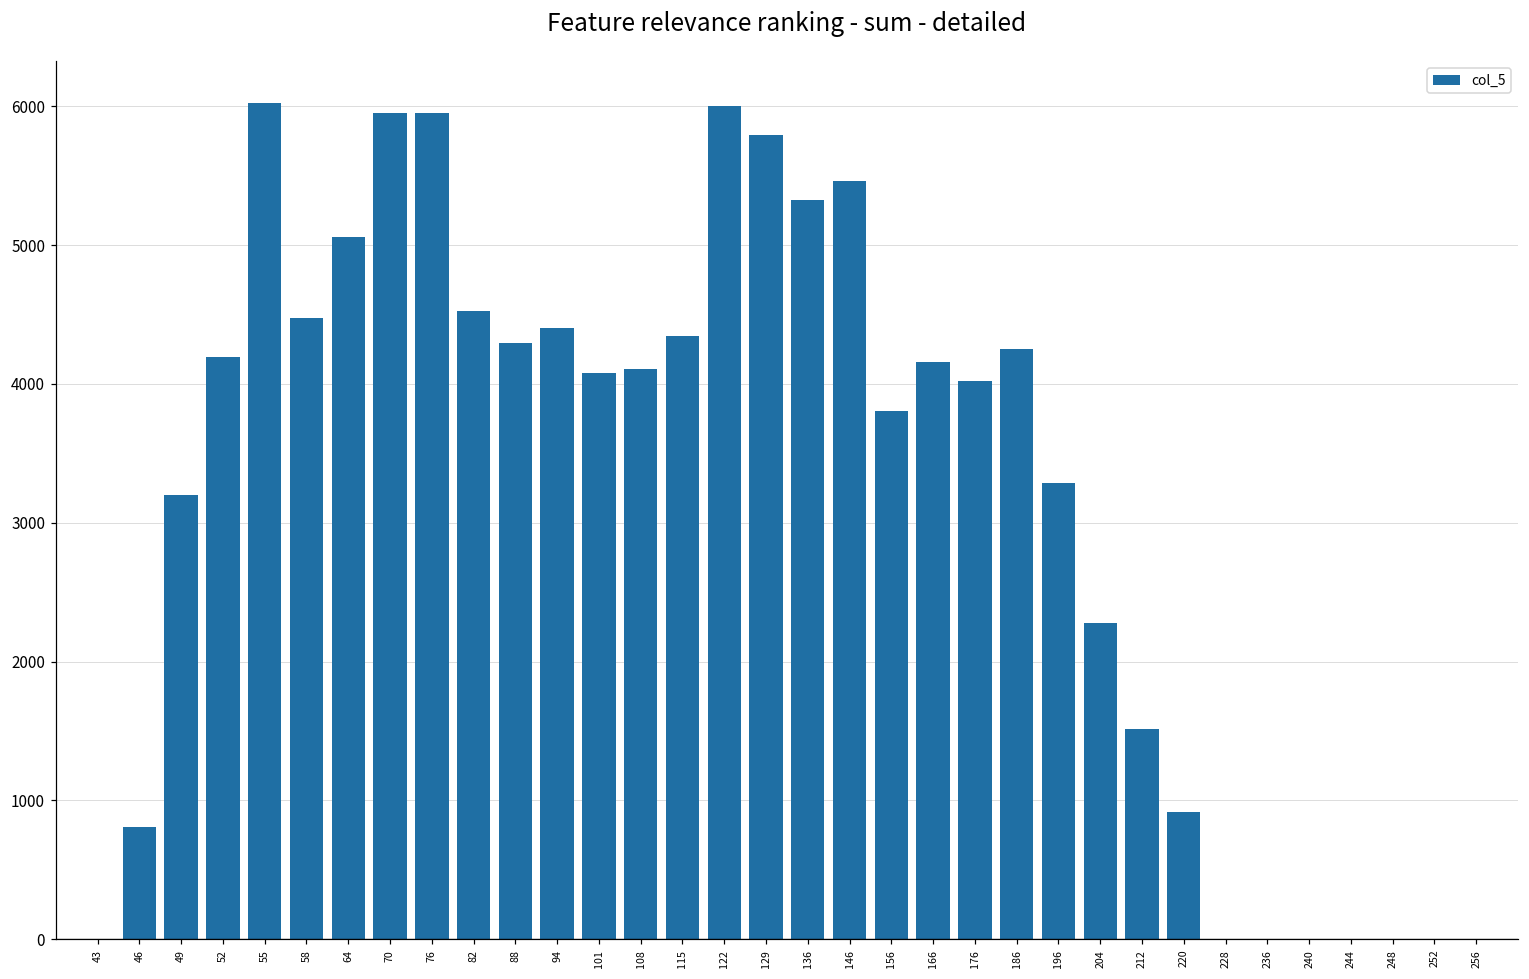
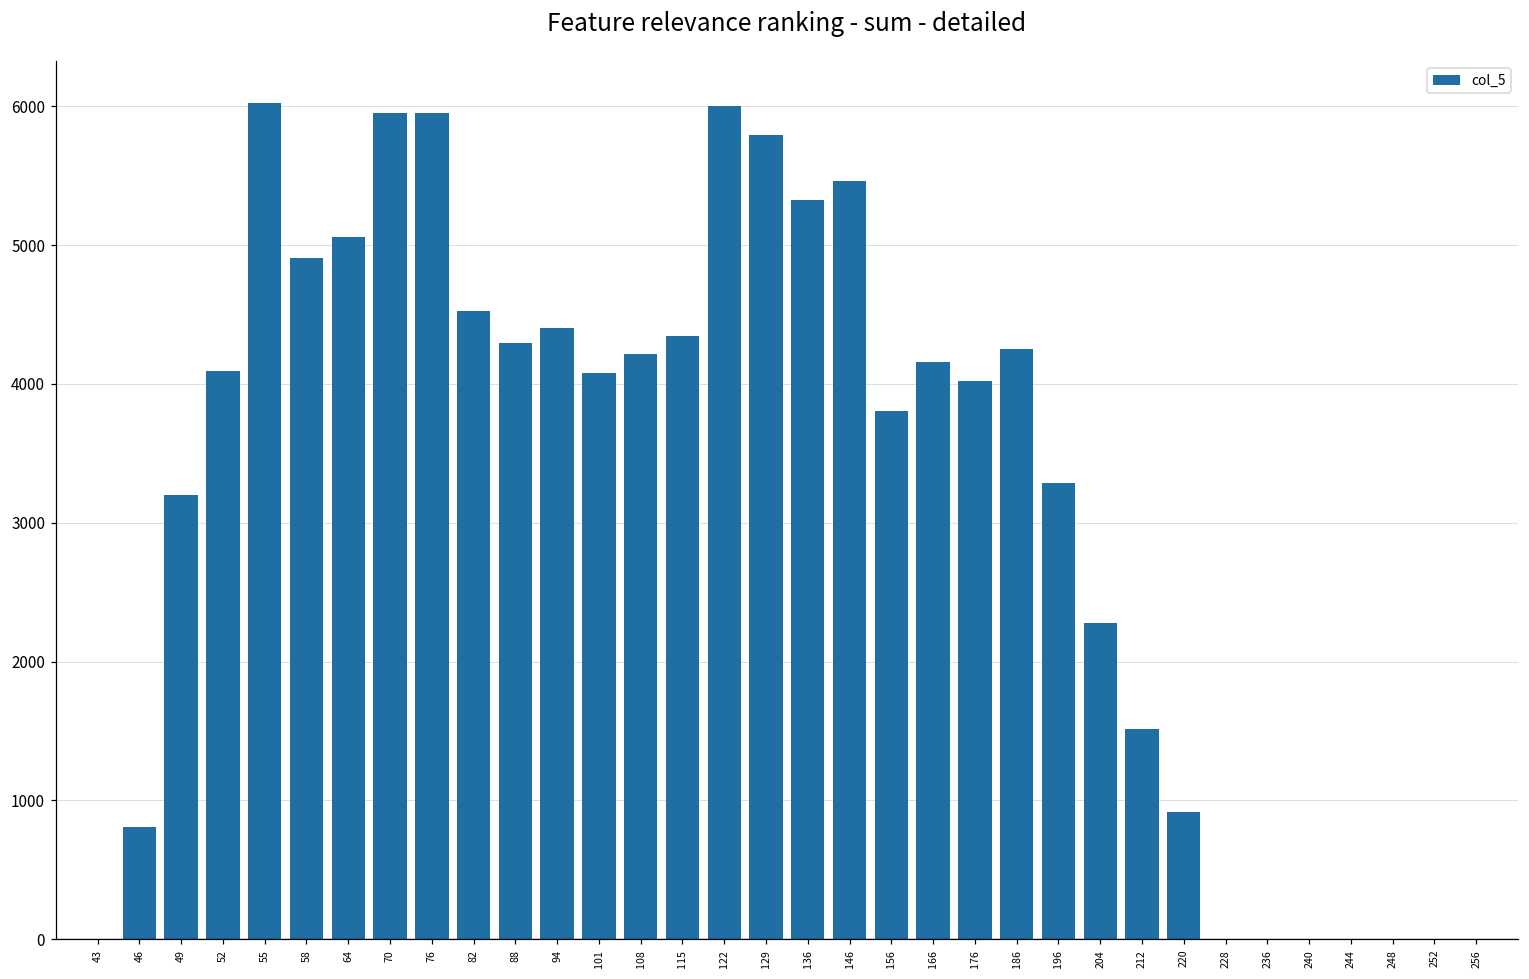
  {
    "43": 0,
    "46": 810,
    "49": 3200,
-   "52": 4190,
+   "52": 4090,
    "55": 6020,
-   "58": 4480,
+   "58": 4910,
    "64": 5060,
    "70": 5950,
    "76": 5950,
    "82": 4530,
    "88": 4290,
    "94": 4410,
    "101": 4080,
-   "108": 4110,
+   "108": 4210,
    "115": 4350,
    "122": 6000,
    "129": 5790,
    "136": 5330,
    "146": 5460,
    "156": 3800,
    "166": 4160,
    "176": 4020,
    "186": 4250,
    "196": 3280,
    "204": 2280,
    "212": 1510,
    "220": 910,
    "228": 0,
    "236": 0,
    "240": 0,
    "244": 0,
    "248": 0,
    "252": 0,
    "256": 0
  }
